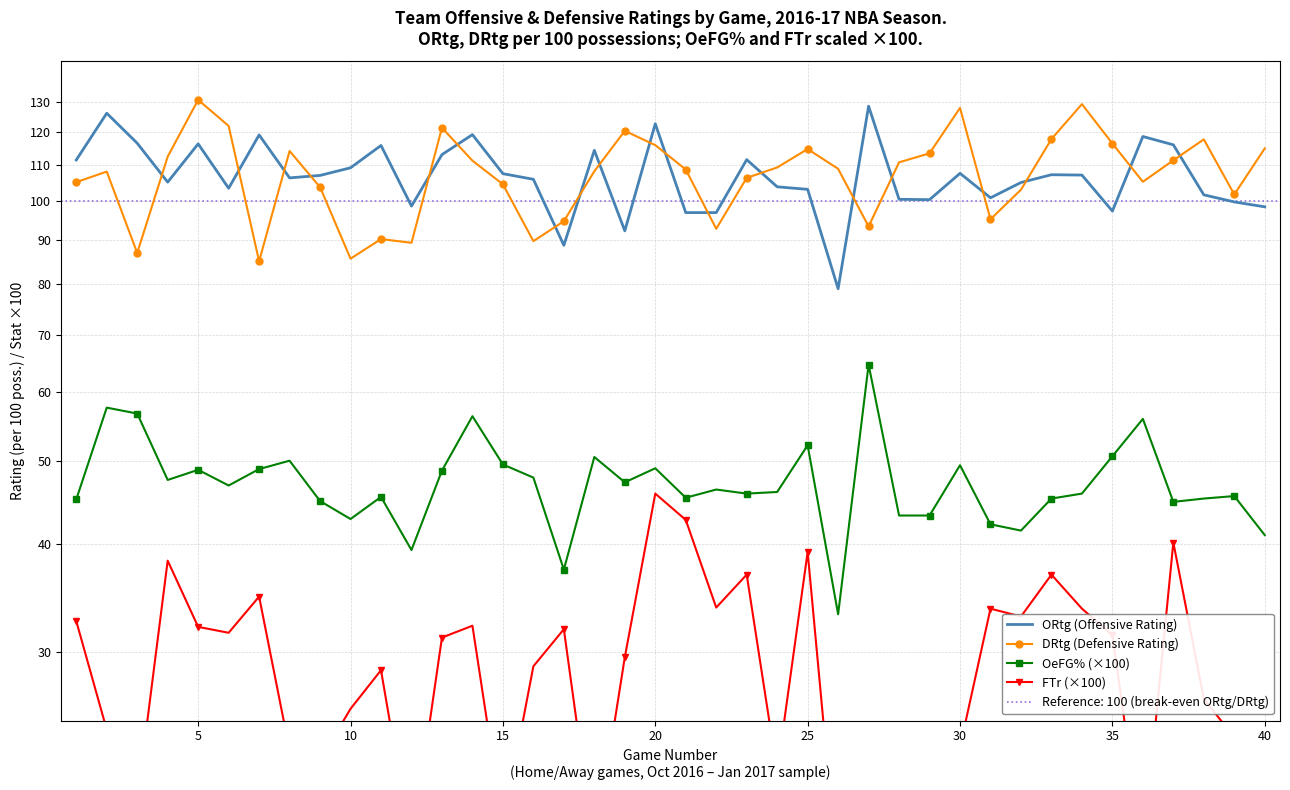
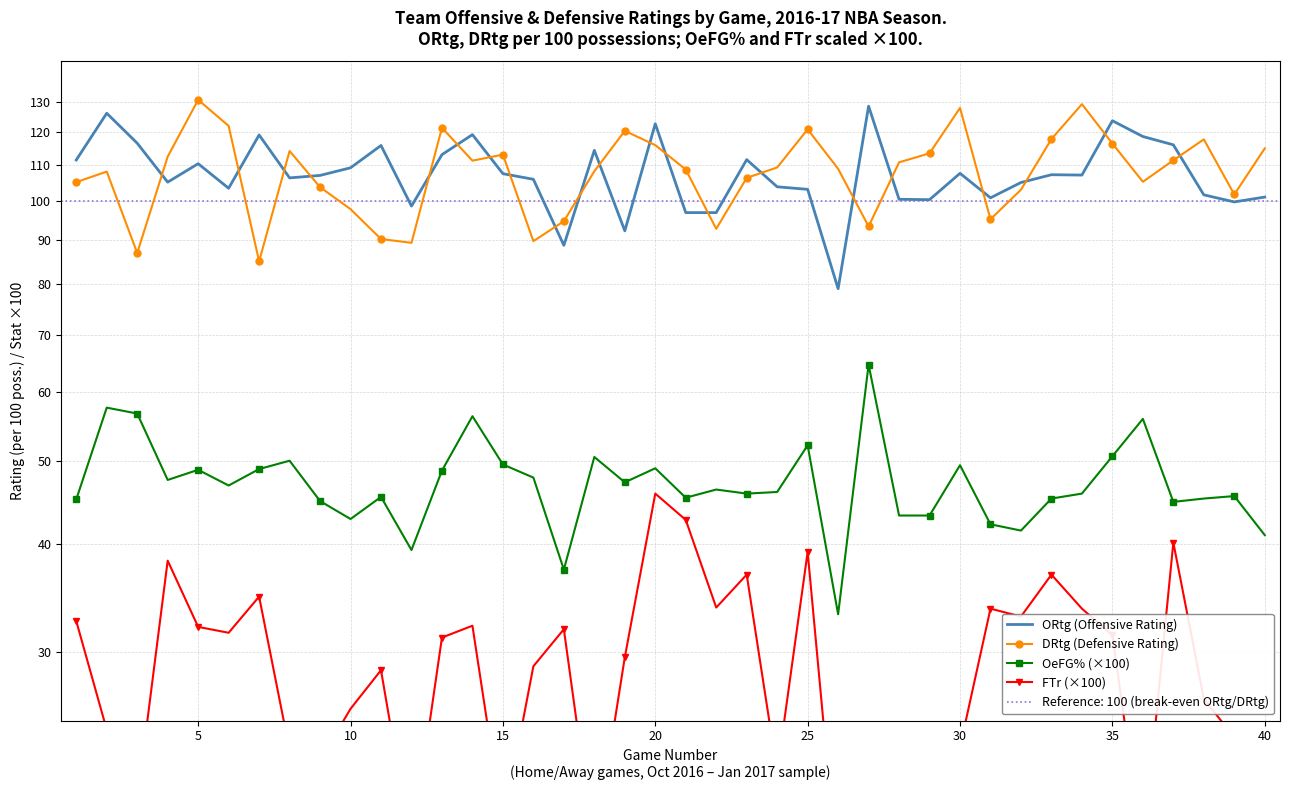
  {
    "ORtg (Offensive Rating)": {
-     "5": 116,
+     "5": 110,
      "10": 109,
      "15": 108,
      "20": 123,
      "25": 103,
      "30": 108,
-     "35": 97,
-     "40": 98
+     "35": 124,
+     "40": 101
    },
    "DRtg (Defensive Rating)": {
      "5": 131,
-     "10": 86,
-     "15": 105,
+     "10": 98,
+     "15": 113,
      "20": 116,
-     "25": 115,
+     "25": 121,
      "30": 128,
      "35": 117,
      "40": 115
    },
    "OeFG% (×100)": {
      "5": 49,
      "10": 43,
      "15": 50,
      "20": 49,
      "25": 52,
      "30": 49,
      "35": 51,
      "40": 41
    },
    "FTr (×100)": {
      "5": 32,
      "10": 25.8,
      "20": 46,
      "25": 39
    }
  }
